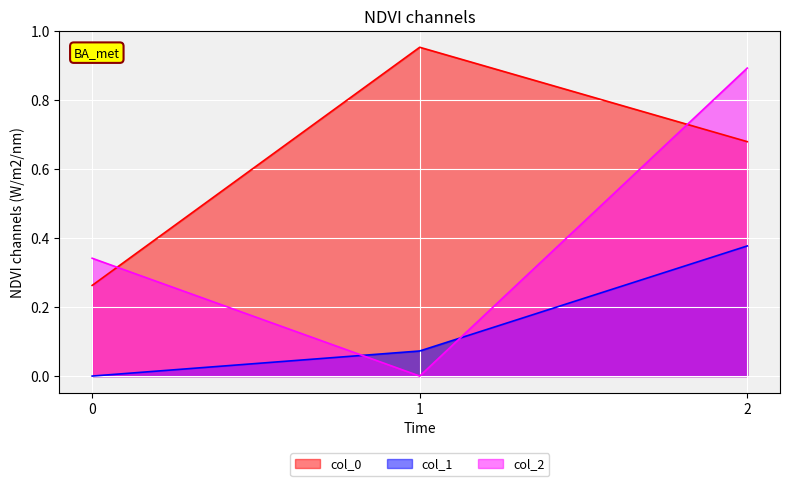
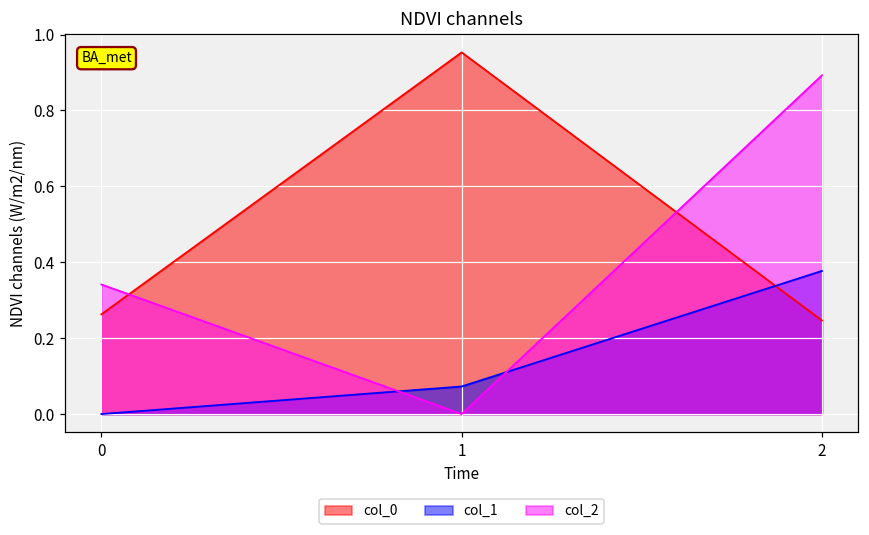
  {
    "col_0": {
      "0": 0.26,
      "1": 0.95,
-     "2": 0.68
+     "2": 0.25
    },
    "col_1": {
      "0": 0.00,
      "1": 0.07,
      "2": 0.38
    },
    "col_2": {
      "0": 0.34,
      "1": 0.00,
      "2": 0.89
    }
  }
